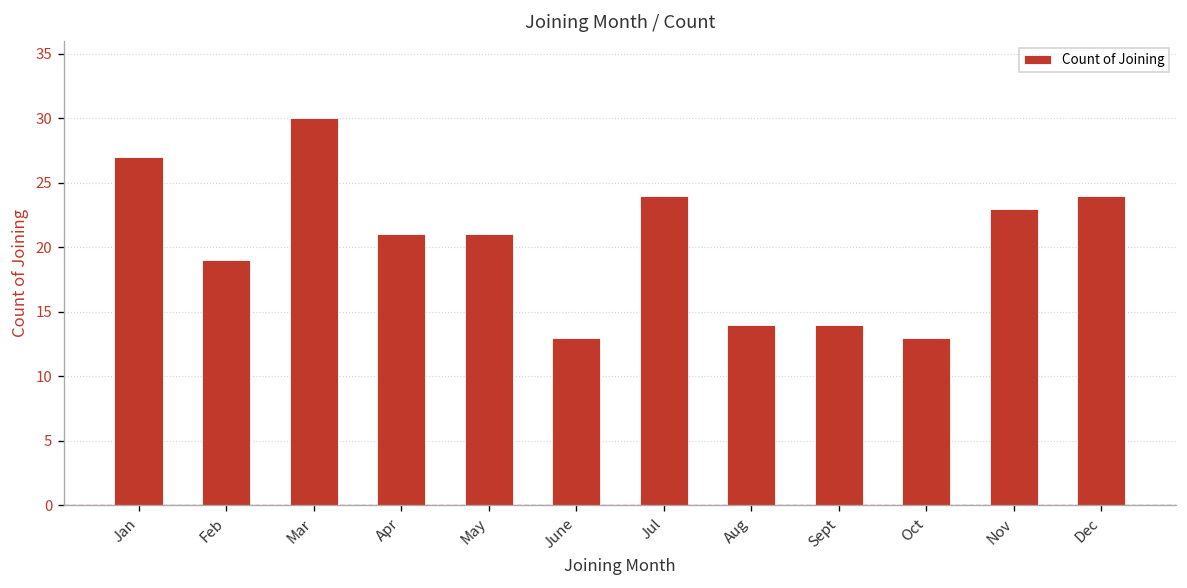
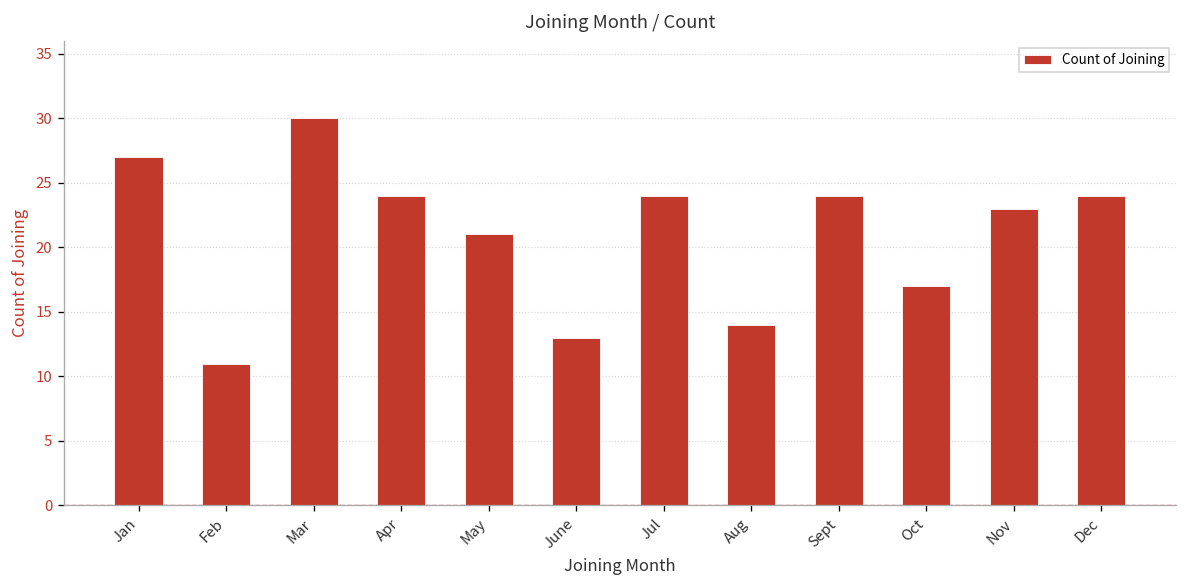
  {
    "Jan": 27,
-   "Feb": 19,
+   "Feb": 11,
    "Mar": 30,
-   "Apr": 21,
+   "Apr": 24,
    "May": 21,
    "June": 13,
    "Jul": 24,
    "Aug": 14,
-   "Sept": 14,
-   "Oct": 13,
+   "Sept": 24,
+   "Oct": 17,
    "Nov": 23,
    "Dec": 24
  }
